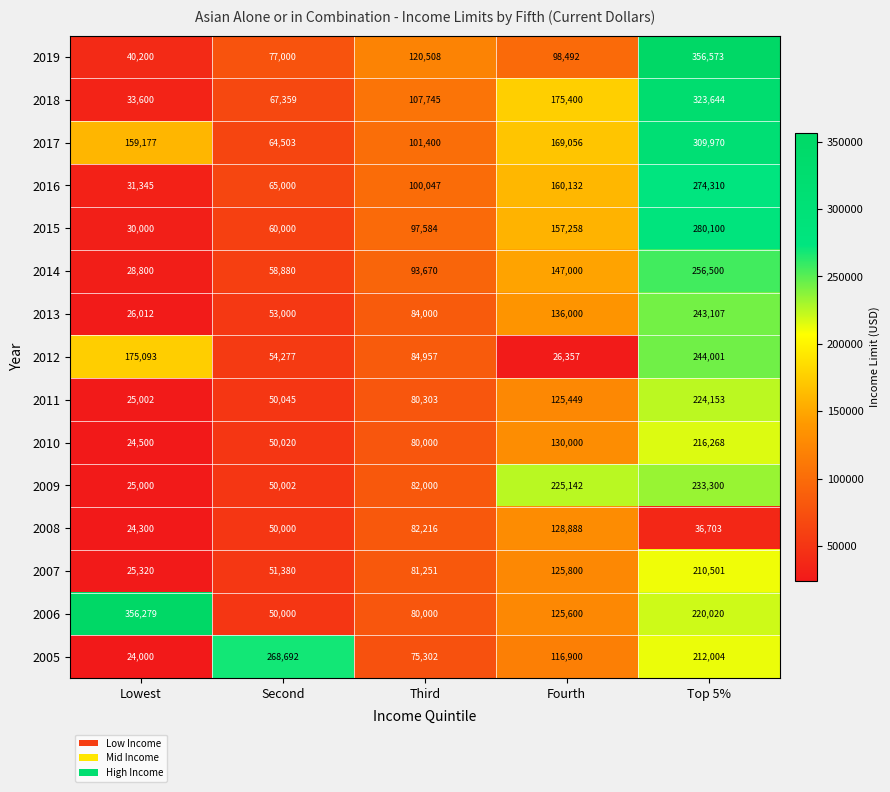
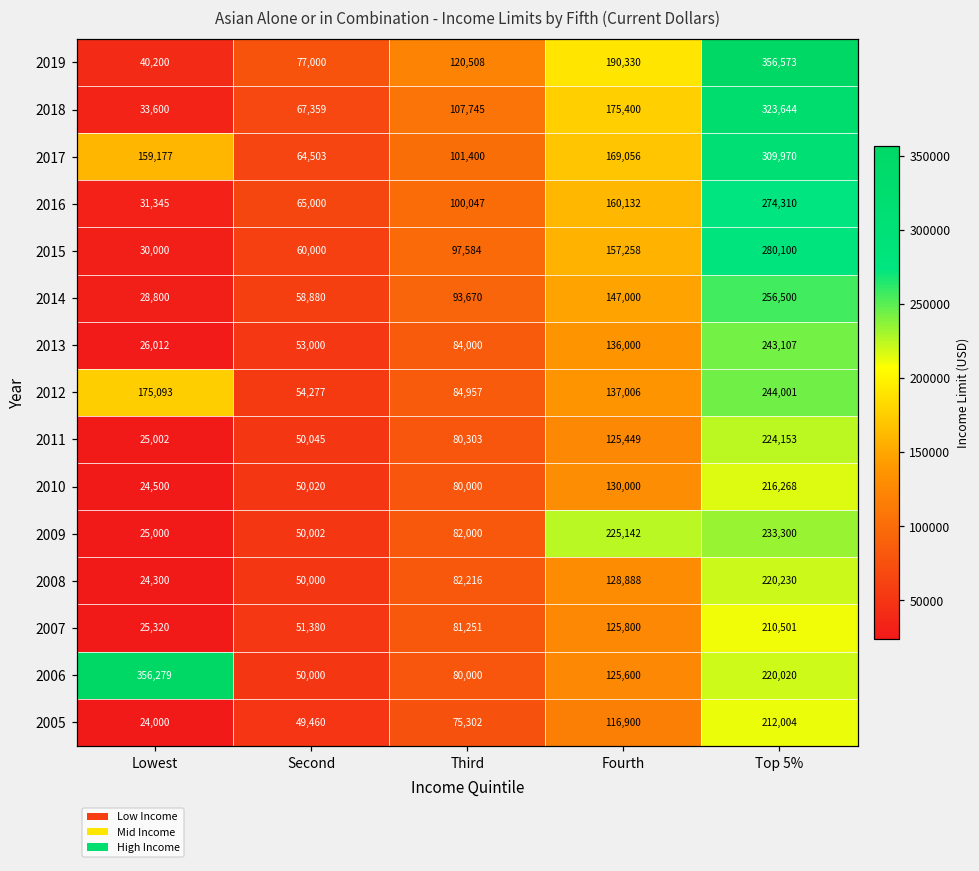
  {
    "2019": {
      "Lowest": "40,200",
      "Second": "77,000",
      "Third": "120,508",
-     "Fourth": "98,492",
+     "Fourth": "190,330",
      "Top 5%": "356,573"
    },
    "2018": {
      "Lowest": "33,600",
      "Second": "67,359",
      "Third": "107,745",
      "Fourth": "175,400",
      "Top 5%": "323,644"
    },
    "2017": {
      "Lowest": "159,177",
      "Second": "64,503",
      "Third": "101,400",
      "Fourth": "169,056",
      "Top 5%": "309,970"
    },
    "2016": {
      "Lowest": "31,345",
      "Second": "65,000",
      "Third": "100,047",
      "Fourth": "160,132",
      "Top 5%": "274,310"
    },
    "2015": {
      "Lowest": "30,000",
      "Second": "60,000",
      "Third": "97,584",
      "Fourth": "157,258",
      "Top 5%": "280,100"
    },
    "2014": {
      "Lowest": "28,800",
      "Second": "58,880",
      "Third": "93,670",
      "Fourth": "147,000",
      "Top 5%": "256,500"
    },
    "2013": {
      "Lowest": "26,012",
      "Second": "53,000",
      "Third": "84,000",
      "Fourth": "136,000",
      "Top 5%": "243,107"
    },
    "2012": {
      "Lowest": "175,093",
      "Second": "54,277",
      "Third": "84,957",
-     "Fourth": "26,357",
+     "Fourth": "137,006",
      "Top 5%": "244,001"
    },
    "2011": {
      "Lowest": "25,002",
      "Second": "50,045",
      "Third": "80,303",
      "Fourth": "125,449",
      "Top 5%": "224,153"
    },
    "2010": {
      "Lowest": "24,500",
      "Second": "50,020",
      "Third": "80,000",
      "Fourth": "130,000",
      "Top 5%": "216,268"
    },
    "2009": {
      "Lowest": "25,000",
      "Second": "50,002",
      "Third": "82,000",
      "Fourth": "225,142",
      "Top 5%": "233,300"
    },
    "2008": {
      "Lowest": "24,300",
      "Second": "50,000",
      "Third": "82,216",
      "Fourth": "128,888",
-     "Top 5%": "36,703"
+     "Top 5%": "220,230"
    },
    "2007": {
      "Lowest": "25,320",
      "Second": "51,380",
      "Third": "81,251",
      "Fourth": "125,800",
      "Top 5%": "210,501"
    },
    "2006": {
      "Lowest": "356,279",
      "Second": "50,000",
      "Third": "80,000",
      "Fourth": "125,600",
      "Top 5%": "220,020"
    },
    "2005": {
      "Lowest": "24,000",
-     "Second": "268,692",
+     "Second": "49,460",
      "Third": "75,302",
      "Fourth": "116,900",
      "Top 5%": "212,004"
    }
  }
